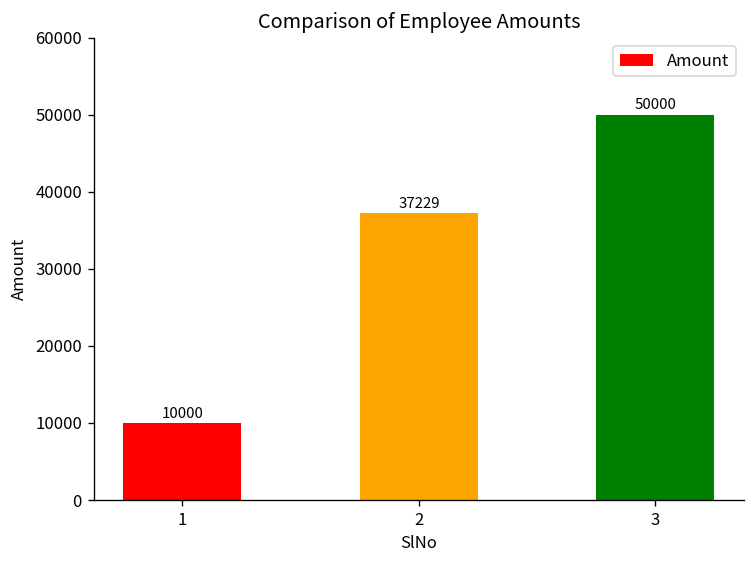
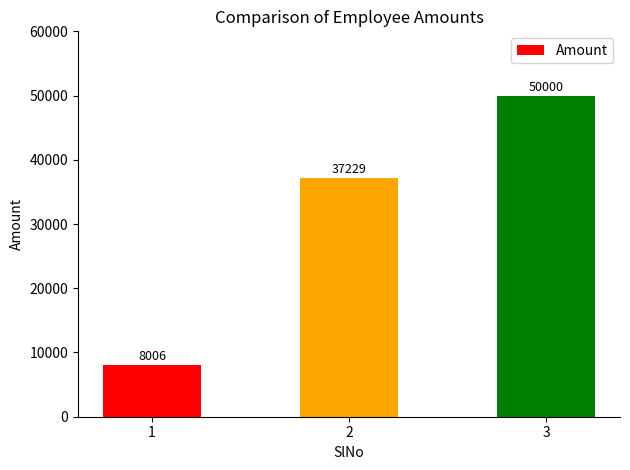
  {
-   "1": 10000,
+   "1": 8006,
    "2": 37229,
    "3": 50000
  }
